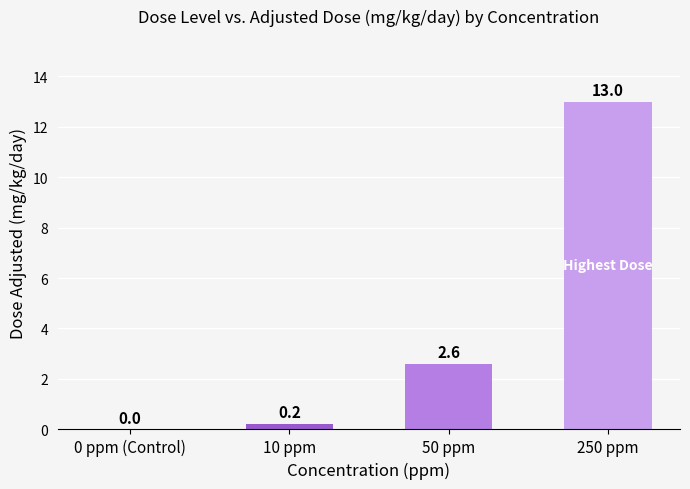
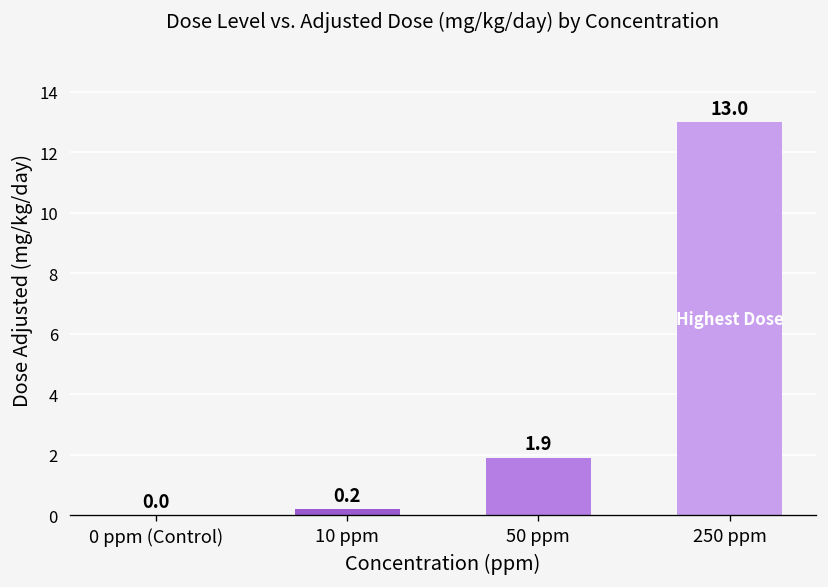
  {
    "0 ppm (Control)": 0.0,
    "10 ppm": 0.2,
-   "50 ppm": 2.6,
+   "50 ppm": 1.9,
    "250 ppm": 13.0
  }
